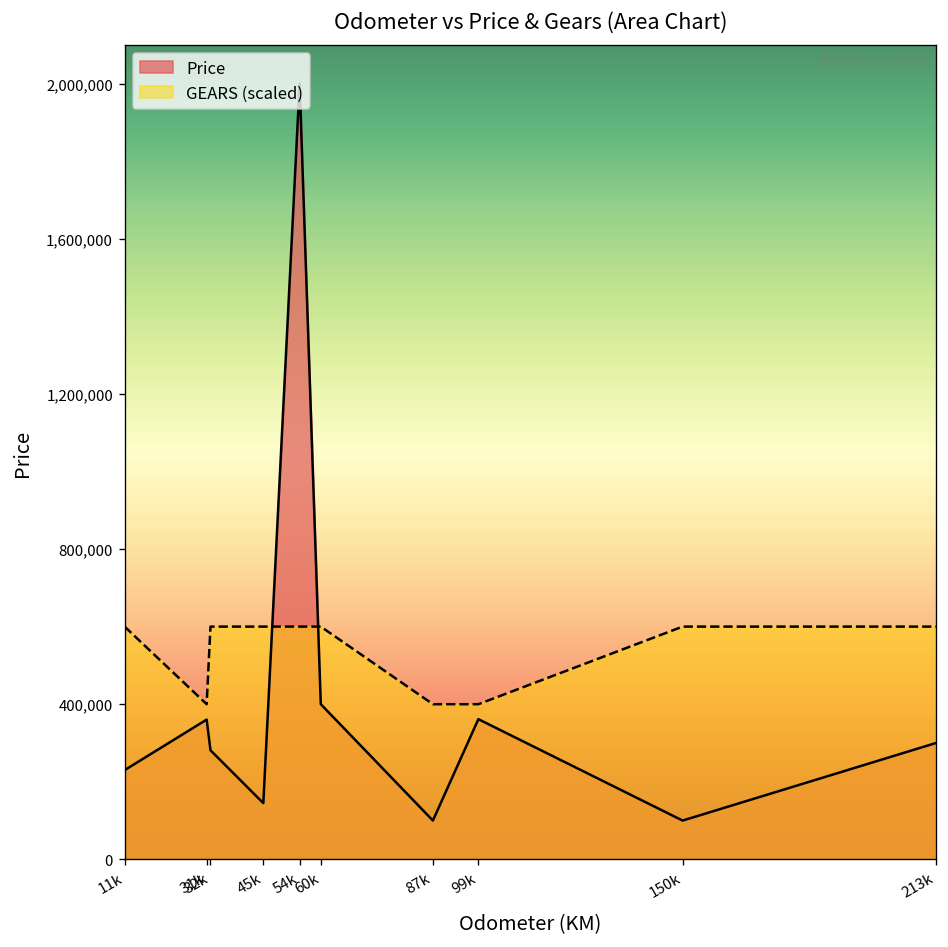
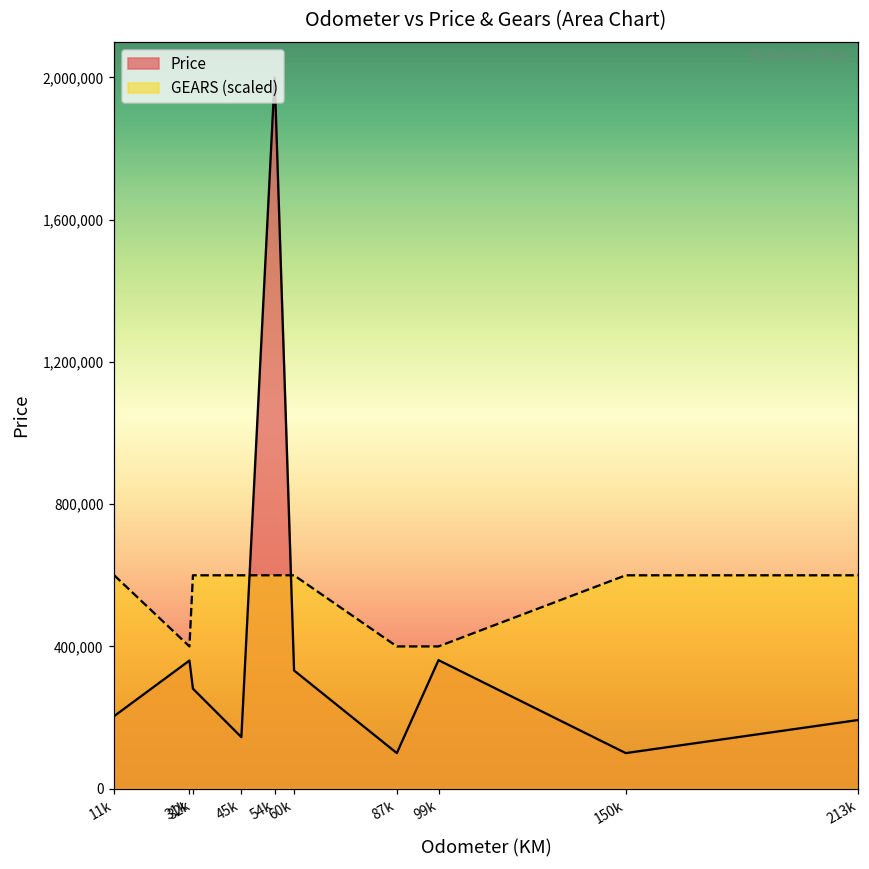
  {
    "Price": {
-     "11k": "230,000",
+     "11k": "200,000",
      "31k": "360,000",
      "32k": "280,000",
      "45k": "140,000",
-     "60k": "400,000",
+     "60k": "330,000",
      "87k": "100,000",
      "99k": "360,000",
      "150k": "100,000",
-     "213k": "300,000"
+     "213k": "190,000"
    },
    "GEARS (scaled)": {
      "11k": "600,000",
      "31k": "400,000",
      "32k": "600,000",
      "45k": "600,000",
      "54k": "600,000",
      "60k": "600,000",
      "87k": "400,000",
      "99k": "400,000",
      "150k": "600,000",
      "213k": "600,000"
    }
  }
